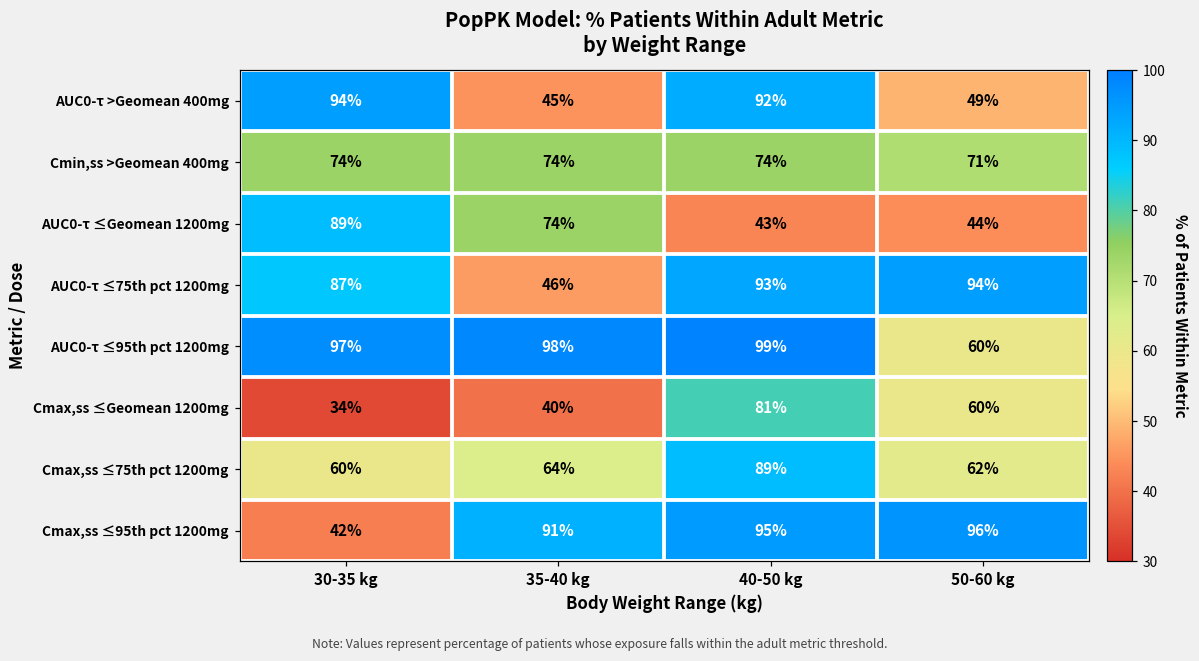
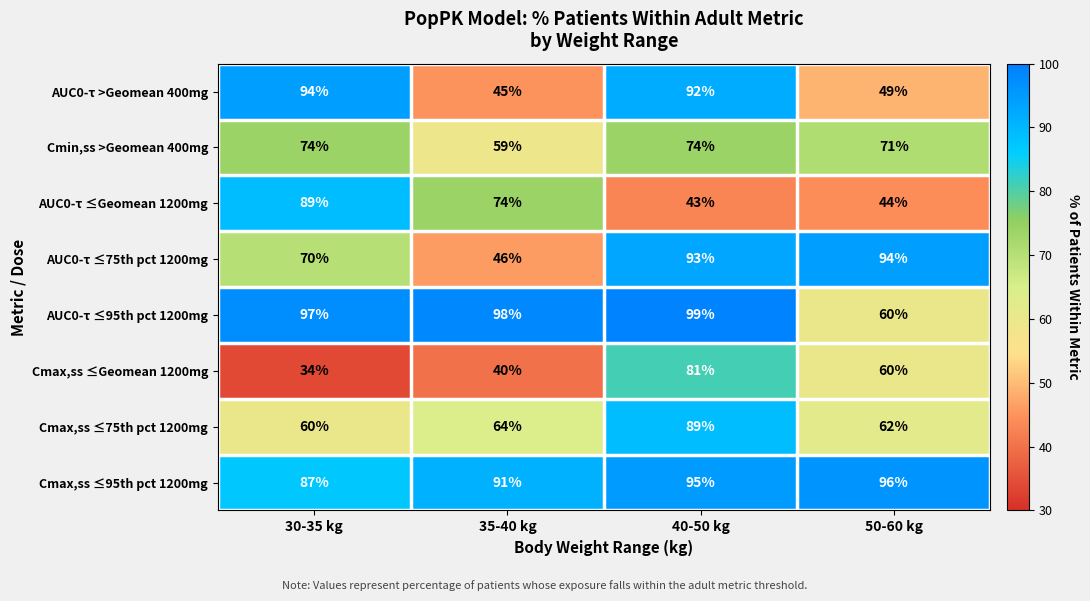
  {
    "AUC0-τ >Geomean 400mg": {
      "30-35 kg": "94%",
      "35-40 kg": "45%",
      "40-50 kg": "92%",
      "50-60 kg": "49%"
    },
    "Cmin,ss >Geomean 400mg": {
      "30-35 kg": "74%",
-     "35-40 kg": "74%",
+     "35-40 kg": "59%",
      "40-50 kg": "74%",
      "50-60 kg": "71%"
    },
    "AUC0-τ ≤Geomean 1200mg": {
      "30-35 kg": "89%",
      "35-40 kg": "74%",
      "40-50 kg": "43%",
      "50-60 kg": "44%"
    },
    "AUC0-τ ≤75th pct 1200mg": {
-     "30-35 kg": "87%",
+     "30-35 kg": "70%",
      "35-40 kg": "46%",
      "40-50 kg": "93%",
      "50-60 kg": "94%"
    },
    "AUC0-τ ≤95th pct 1200mg": {
      "30-35 kg": "97%",
      "35-40 kg": "98%",
      "40-50 kg": "99%",
      "50-60 kg": "60%"
    },
    "Cmax,ss ≤Geomean 1200mg": {
      "30-35 kg": "34%",
      "35-40 kg": "40%",
      "40-50 kg": "81%",
      "50-60 kg": "60%"
    },
    "Cmax,ss ≤75th pct 1200mg": {
      "30-35 kg": "60%",
      "35-40 kg": "64%",
      "40-50 kg": "89%",
      "50-60 kg": "62%"
    },
    "Cmax,ss ≤95th pct 1200mg": {
-     "30-35 kg": "42%",
+     "30-35 kg": "87%",
      "35-40 kg": "91%",
      "40-50 kg": "95%",
      "50-60 kg": "96%"
    }
  }
